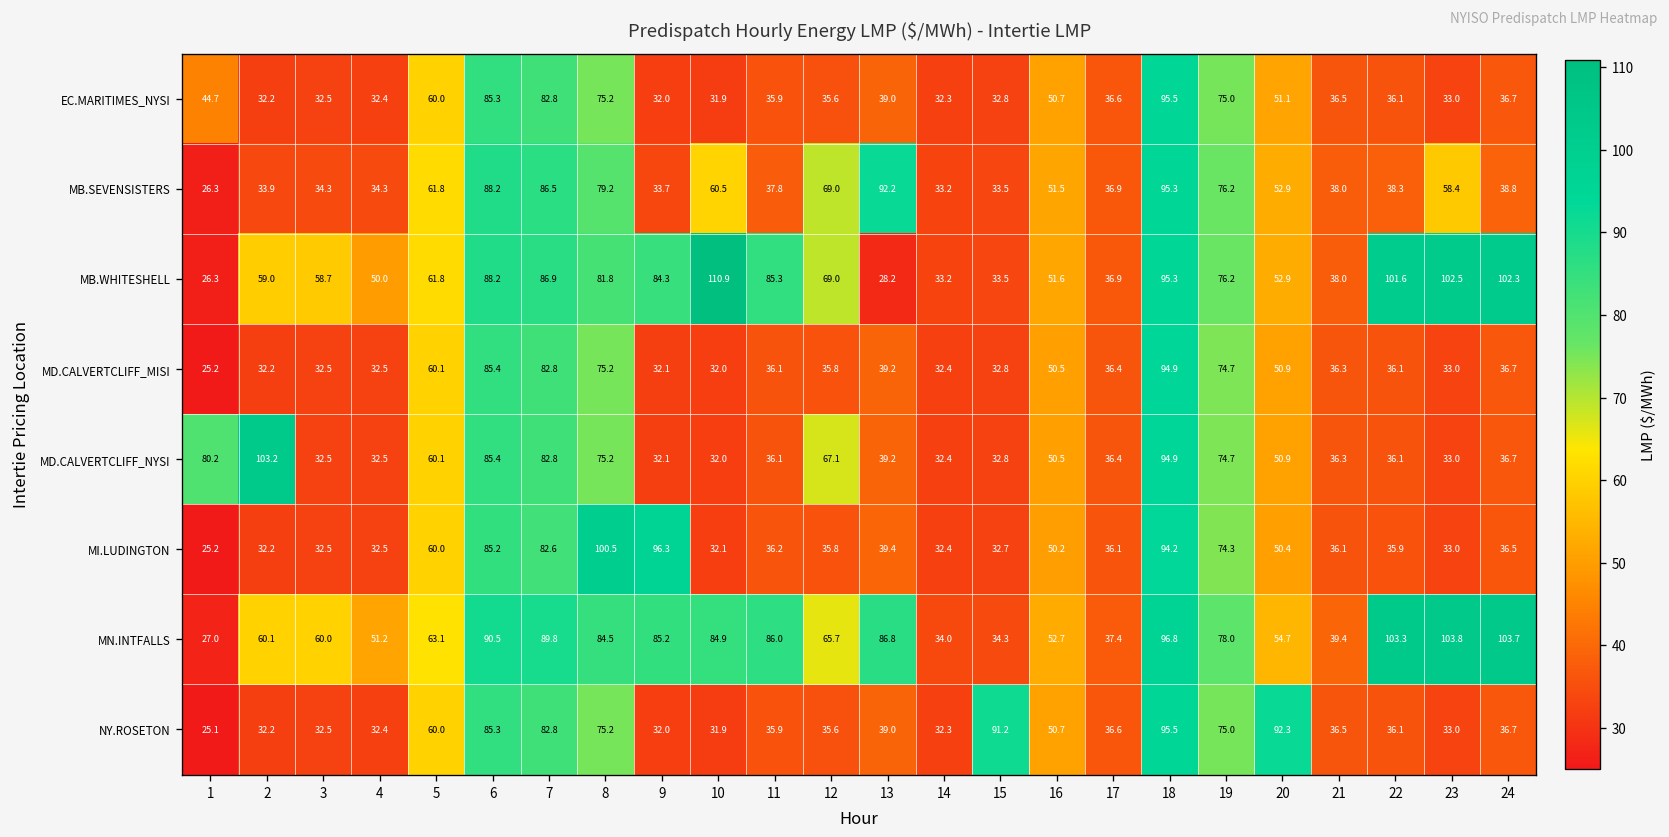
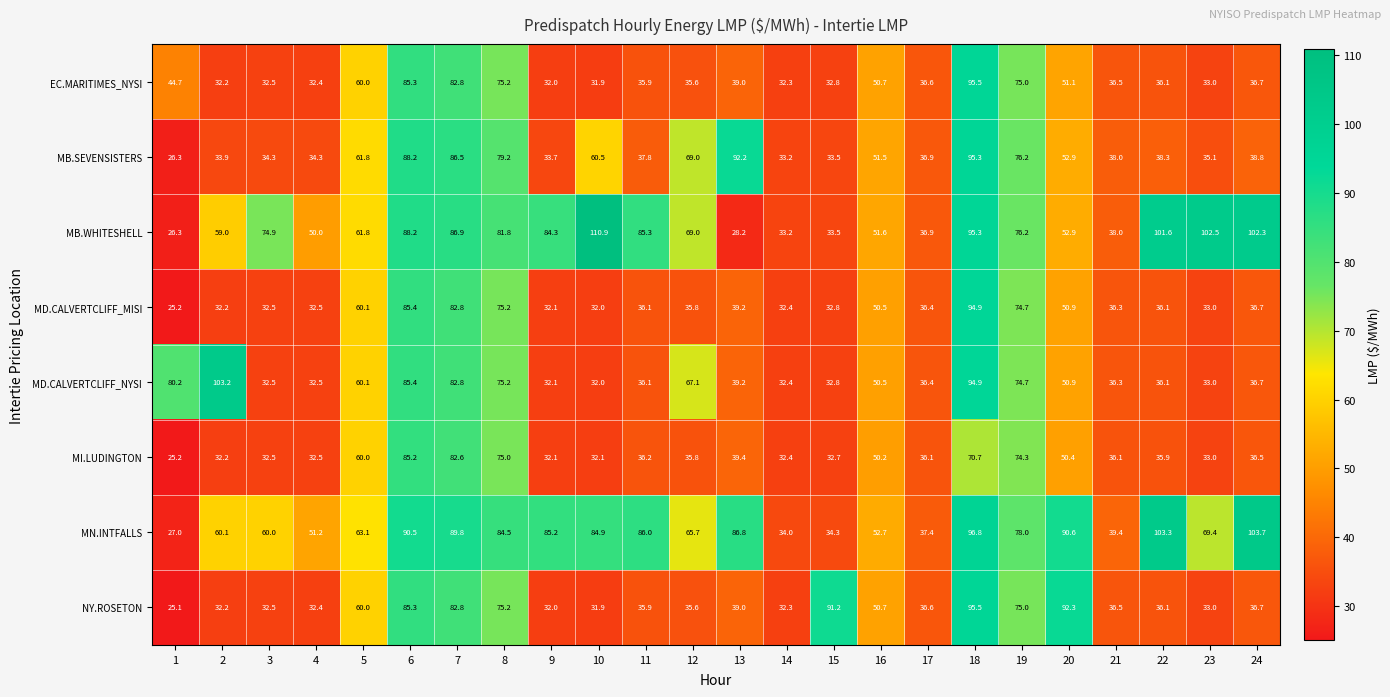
  {
    "EC.MARITIMES_NYSI": {
      "1": 44.7,
      "2": 32.2,
      "3": 32.5,
      "4": 32.4,
      "5": 60.0,
      "6": 85.3,
      "7": 82.8,
      "8": 75.2,
      "9": 32.0,
      "10": 31.9,
      "11": 35.9,
      "12": 35.6,
      "13": 39.0,
      "14": 32.3,
      "15": 32.8,
      "16": 50.7,
      "17": 36.6,
      "18": 95.5,
      "19": 75.0,
      "20": 51.1,
      "21": 36.5,
      "22": 36.1,
      "23": 33.0,
      "24": 36.7
    },
    "MB.SEVENSISTERS": {
      "1": 26.3,
      "2": 33.9,
      "3": 34.3,
      "4": 34.3,
      "5": 61.8,
      "6": 88.2,
      "7": 86.5,
      "8": 79.2,
      "9": 33.7,
      "10": 60.5,
      "11": 37.8,
      "12": 69.0,
      "13": 92.2,
      "14": 33.2,
      "15": 33.5,
      "16": 51.5,
      "17": 36.9,
      "18": 95.3,
      "19": 76.2,
      "20": 52.9,
      "21": 38.0,
      "22": 38.3,
-     "23": 58.4,
+     "23": 35.1,
      "24": 38.8
    },
    "MB.WHITESHELL": {
      "1": 26.3,
      "2": 59.0,
-     "3": 58.7,
+     "3": 74.9,
      "4": 50.0,
      "5": 61.8,
      "6": 88.2,
      "7": 86.9,
      "8": 81.8,
      "9": 84.3,
      "10": 110.9,
      "11": 85.3,
      "12": 69.0,
      "13": 28.2,
      "14": 33.2,
      "15": 33.5,
      "16": 51.6,
      "17": 36.9,
      "18": 95.3,
      "19": 76.2,
      "20": 52.9,
      "21": 38.0,
      "22": 101.6,
      "23": 102.5,
      "24": 102.3
    },
    "MD.CALVERTCLIFF_MISI": {
      "1": 25.2,
      "2": 32.2,
      "3": 32.5,
      "4": 32.5,
      "5": 60.1,
      "6": 85.4,
      "7": 82.8,
      "8": 75.2,
      "9": 32.1,
      "10": 32.0,
      "11": 36.1,
      "12": 35.8,
      "13": 39.2,
      "14": 32.4,
      "15": 32.8,
      "16": 50.5,
      "17": 36.4,
      "18": 94.9,
      "19": 74.7,
      "20": 50.9,
      "21": 36.3,
      "22": 36.1,
      "23": 33.0,
      "24": 36.7
    },
    "MD.CALVERTCLIFF_NYSI": {
      "1": 80.2,
      "2": 103.2,
      "3": 32.5,
      "4": 32.5,
      "5": 60.1,
      "6": 85.4,
      "7": 82.8,
      "8": 75.2,
      "9": 32.1,
      "10": 32.0,
      "11": 36.1,
      "12": 67.1,
      "13": 39.2,
      "14": 32.4,
      "15": 32.8,
      "16": 50.5,
      "17": 36.4,
      "18": 94.9,
      "19": 74.7,
      "20": 50.9,
      "21": 36.3,
      "22": 36.1,
      "23": 33.0,
      "24": 36.7
    },
    "MI.LUDINGTON": {
      "1": 25.2,
      "2": 32.2,
      "3": 32.5,
      "4": 32.5,
      "5": 60.0,
      "6": 85.2,
      "7": 82.6,
-     "8": 100.5,
-     "9": 96.3,
+     "8": 75.0,
+     "9": 32.1,
      "10": 32.1,
      "11": 36.2,
      "12": 35.8,
      "13": 39.4,
      "14": 32.4,
      "15": 32.7,
      "16": 50.2,
      "17": 36.1,
-     "18": 94.2,
+     "18": 70.7,
      "19": 74.3,
      "20": 50.4,
      "21": 36.1,
      "22": 35.9,
      "23": 33.0,
      "24": 36.5
    },
    "MN.INTFALLS": {
      "1": 27.0,
      "2": 60.1,
      "3": 60.0,
      "4": 51.2,
      "5": 63.1,
      "6": 90.5,
      "7": 89.8,
      "8": 84.5,
      "9": 85.2,
      "10": 84.9,
      "11": 86.0,
      "12": 65.7,
      "13": 86.8,
      "14": 34.0,
      "15": 34.3,
      "16": 52.7,
      "17": 37.4,
      "18": 96.8,
      "19": 78.0,
-     "20": 54.7,
+     "20": 90.6,
      "21": 39.4,
      "22": 103.3,
-     "23": 103.8,
+     "23": 69.4,
      "24": 103.7
    },
    "NY.ROSETON": {
      "1": 25.1,
      "2": 32.2,
      "3": 32.5,
      "4": 32.4,
      "5": 60.0,
      "6": 85.3,
      "7": 82.8,
      "8": 75.2,
      "9": 32.0,
      "10": 31.9,
      "11": 35.9,
      "12": 35.6,
      "13": 39.0,
      "14": 32.3,
      "15": 91.2,
      "16": 50.7,
      "17": 36.6,
      "18": 95.5,
      "19": 75.0,
      "20": 92.3,
      "21": 36.5,
      "22": 36.1,
      "23": 33.0,
      "24": 36.7
    }
  }
